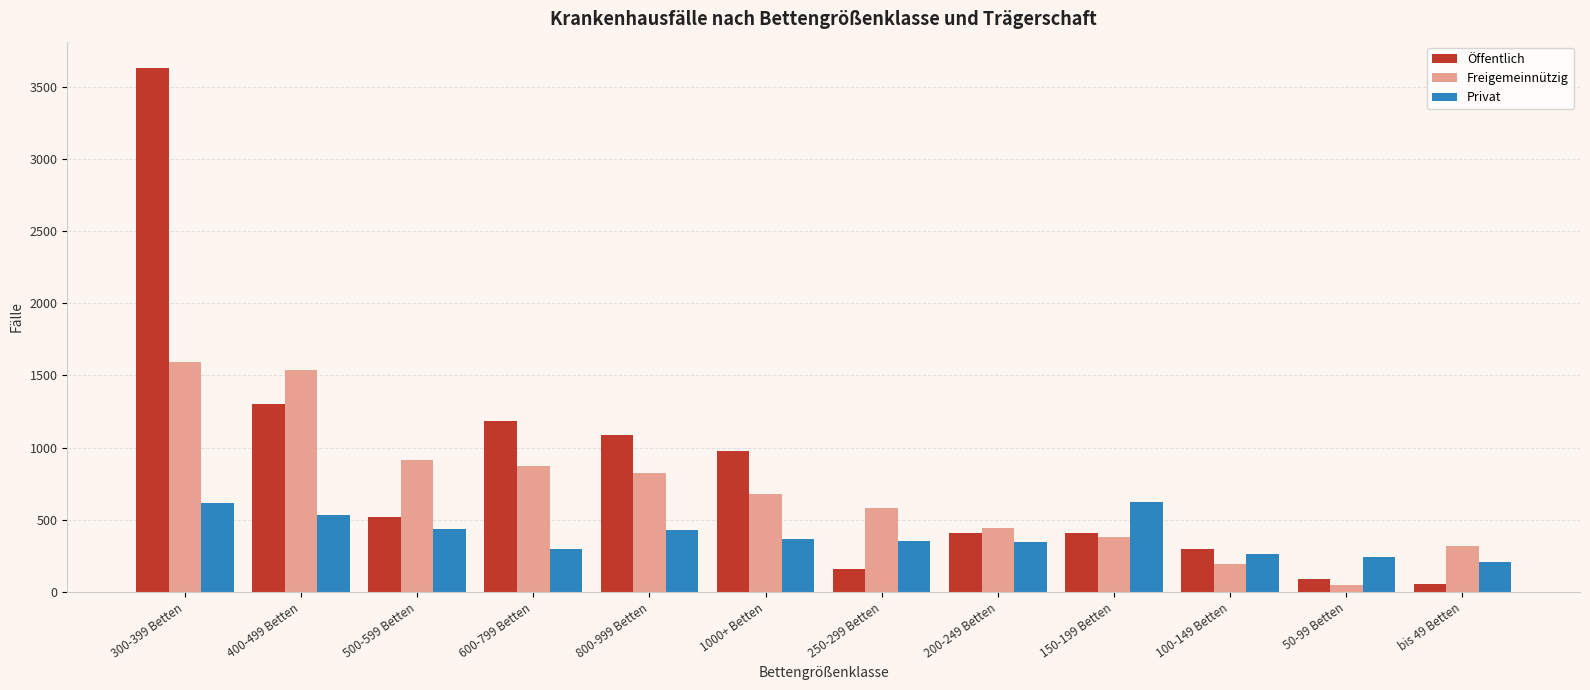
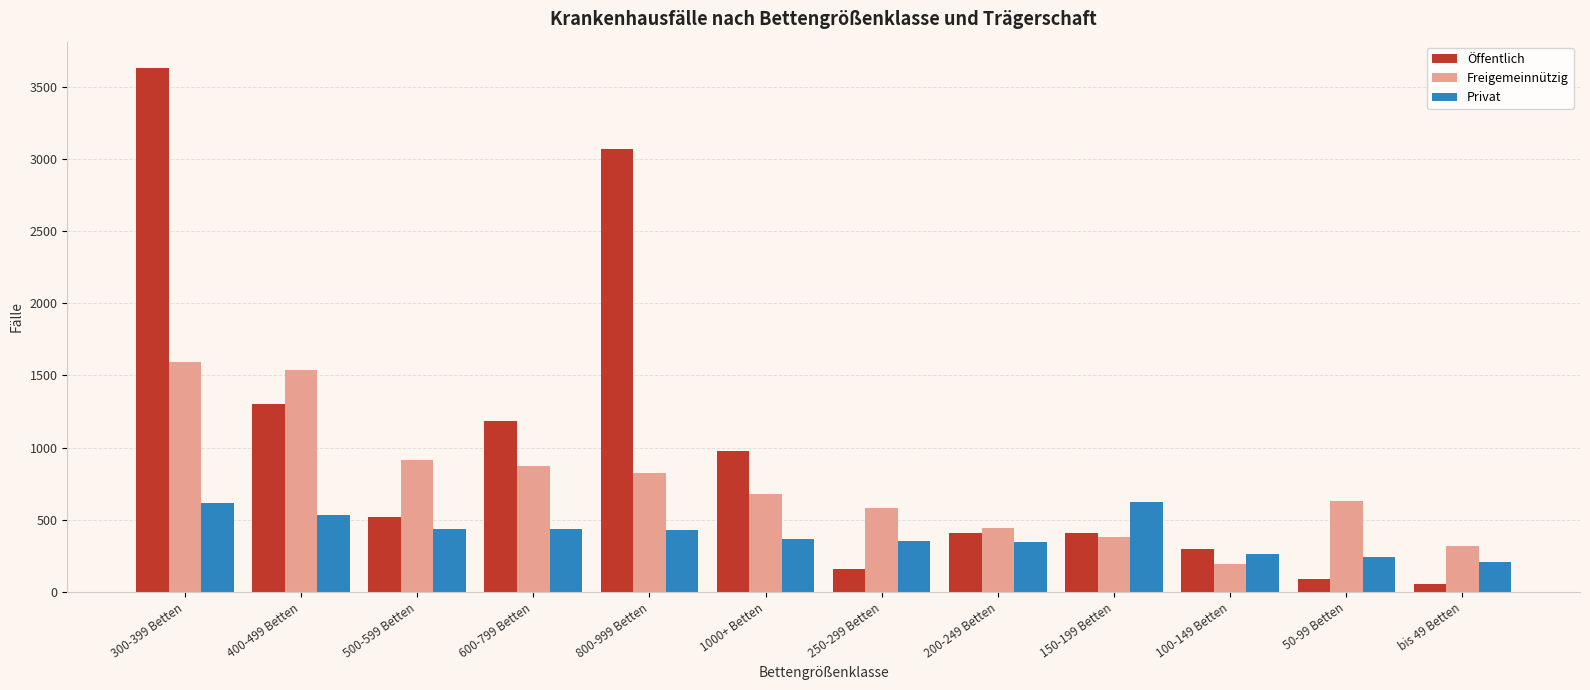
  {
    "Öffentlich": {
      "300-399 Betten": 3630,
      "400-499 Betten": 1310,
      "500-599 Betten": 520,
      "600-799 Betten": 1180,
-     "800-999 Betten": 1090,
+     "800-999 Betten": 3070,
      "1000+ Betten": 980,
      "250-299 Betten": 160,
      "200-249 Betten": 410,
      "150-199 Betten": 410,
      "100-149 Betten": 300,
      "50-99 Betten": 90,
      "bis 49 Betten": 60
    },
    "Freigemeinnützig": {
      "300-399 Betten": 1600,
      "400-499 Betten": 1540,
      "500-599 Betten": 920,
      "600-799 Betten": 870,
      "800-999 Betten": 830,
      "1000+ Betten": 680,
      "250-299 Betten": 580,
      "200-249 Betten": 450,
      "150-199 Betten": 380,
      "100-149 Betten": 200,
-     "50-99 Betten": 50,
+     "50-99 Betten": 630,
      "bis 49 Betten": 320
    },
    "Privat": {
      "300-399 Betten": 610,
      "400-499 Betten": 540,
      "500-599 Betten": 440,
-     "600-799 Betten": 300,
+     "600-799 Betten": 440,
      "800-999 Betten": 430,
      "1000+ Betten": 370,
      "250-299 Betten": 360,
      "200-249 Betten": 350,
      "150-199 Betten": 630,
      "100-149 Betten": 260,
      "50-99 Betten": 250,
      "bis 49 Betten": 210
    }
  }
